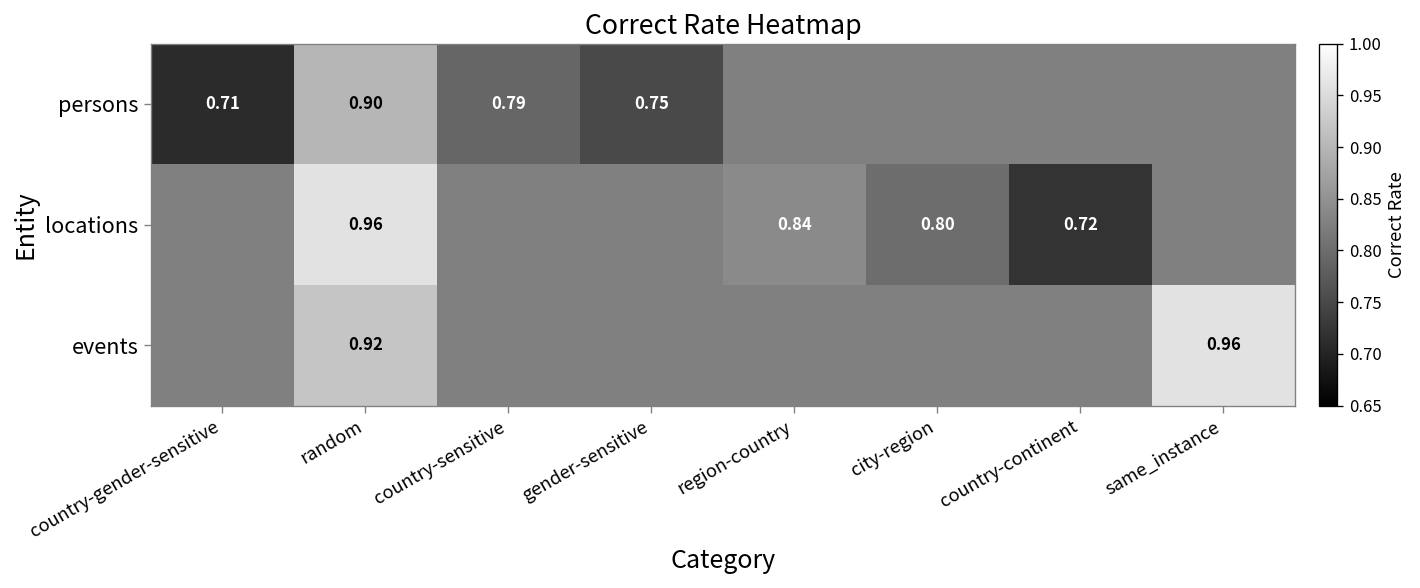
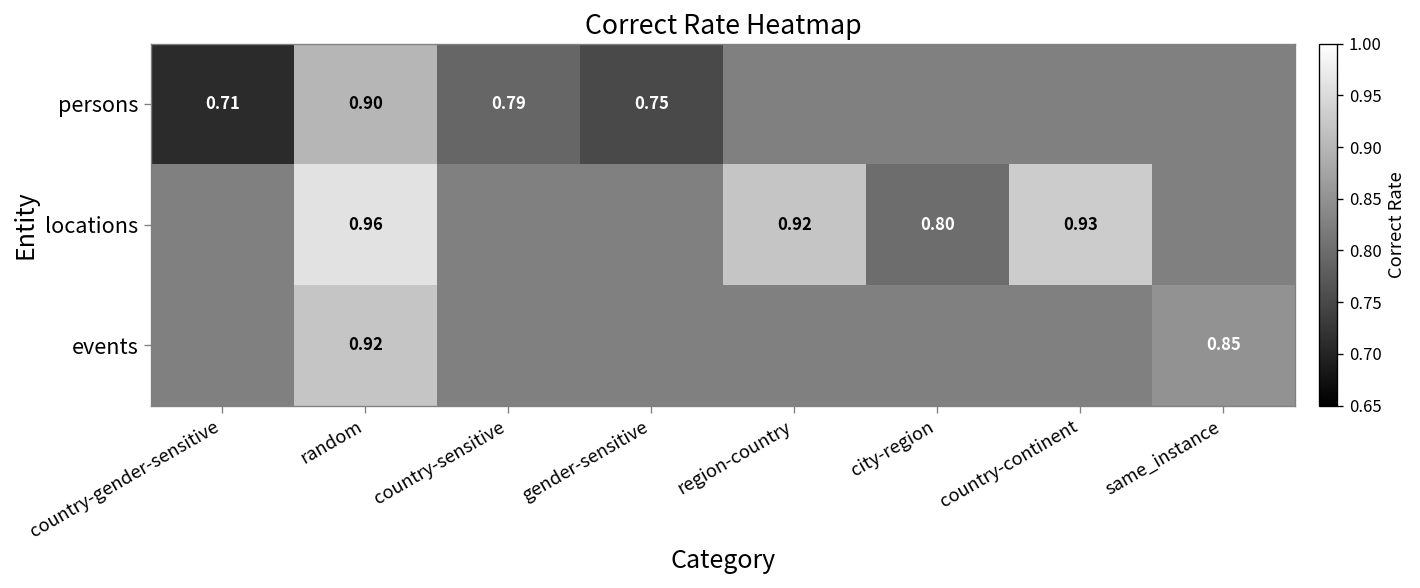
  {
    "persons": {
      "country-gender-sensitive": 0.71,
      "random": 0.90,
      "country-sensitive": 0.79,
      "gender-sensitive": 0.75
    },
    "locations": {
      "random": 0.96,
-     "region-country": 0.84,
+     "region-country": 0.92,
      "city-region": 0.80,
-     "country-continent": 0.72
+     "country-continent": 0.93
    },
    "events": {
      "random": 0.92,
-     "same_instance": 0.96
+     "same_instance": 0.85
    }
  }
